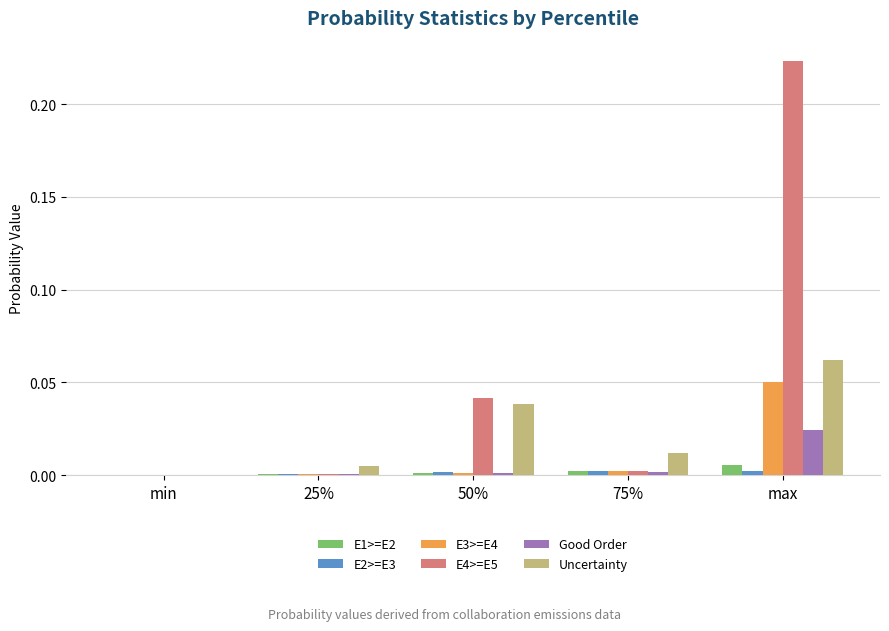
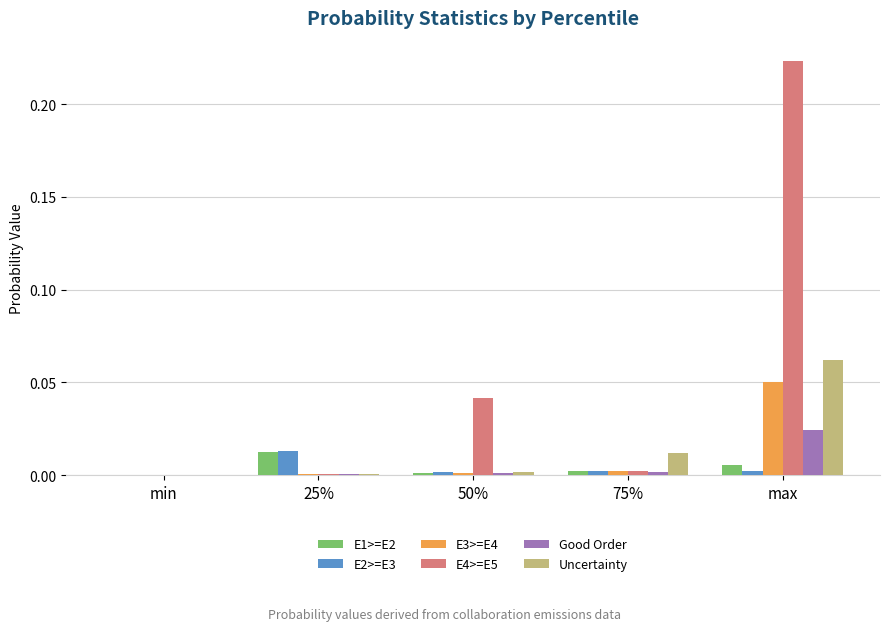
  {
    "E1>=E2": {
-     "25%": 0.001,
+     "25%": 0.012,
      "75%": 0.002,
      "max": 0.005
    },
    "E2>=E3": {
      "min": 0.000,
-     "25%": 0.001,
+     "25%": 0.013,
      "50%": 0.002,
      "75%": 0.002,
      "max": 0.002
    },
    "E3>=E4": {
      "min": 0.000,
      "50%": 0.001,
      "75%": 0.002,
      "max": 0.050
    },
    "E4>=E5": {
      "50%": 0.042,
      "75%": 0.002,
      "max": 0.223
    },
    "Good Order": {
      "min": 0.000,
      "75%": 0.002,
      "max": 0.024
    },
    "Uncertainty": {
      "min": 0.000,
-     "25%": 0.005,
-     "50%": 0.038,
+     "25%": 0.001,
+     "50%": 0.002,
      "75%": 0.012,
      "max": 0.062
    }
  }
